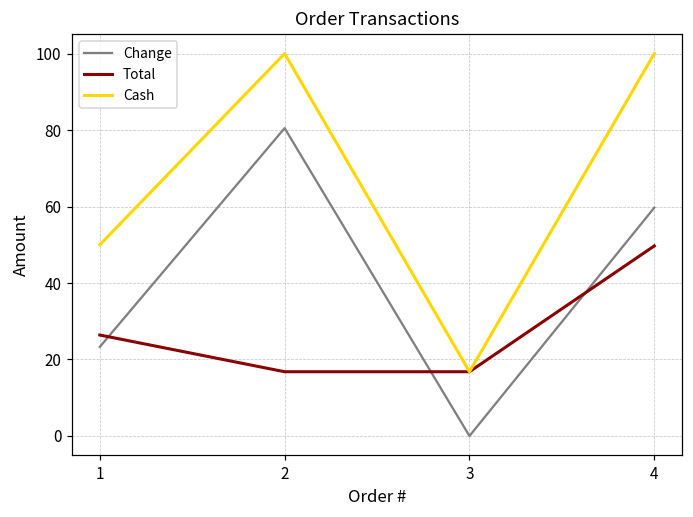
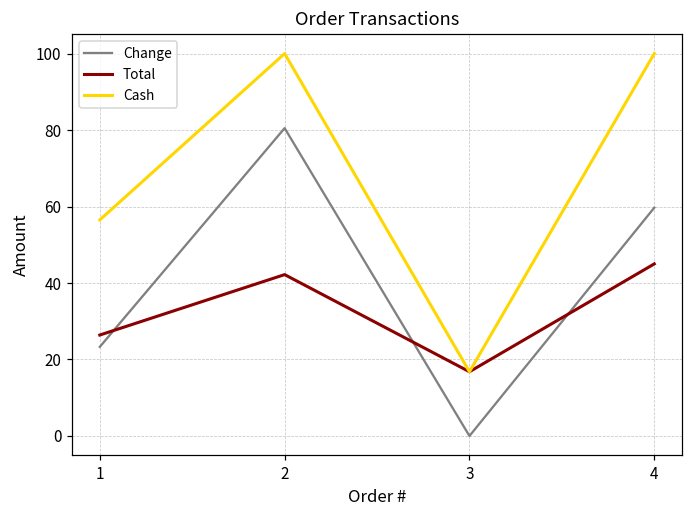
  {
    "Change": {
      "1": 23,
      "2": 81,
      "3": 0,
      "4": 60
    },
    "Total": {
      "1": 26,
-     "2": 17,
-     "4": 50
+     "2": 42,
+     "4": 45
    },
    "Cash": {
-     "1": 50,
+     "1": 57,
      "2": 100,
      "4": 100
    }
  }
